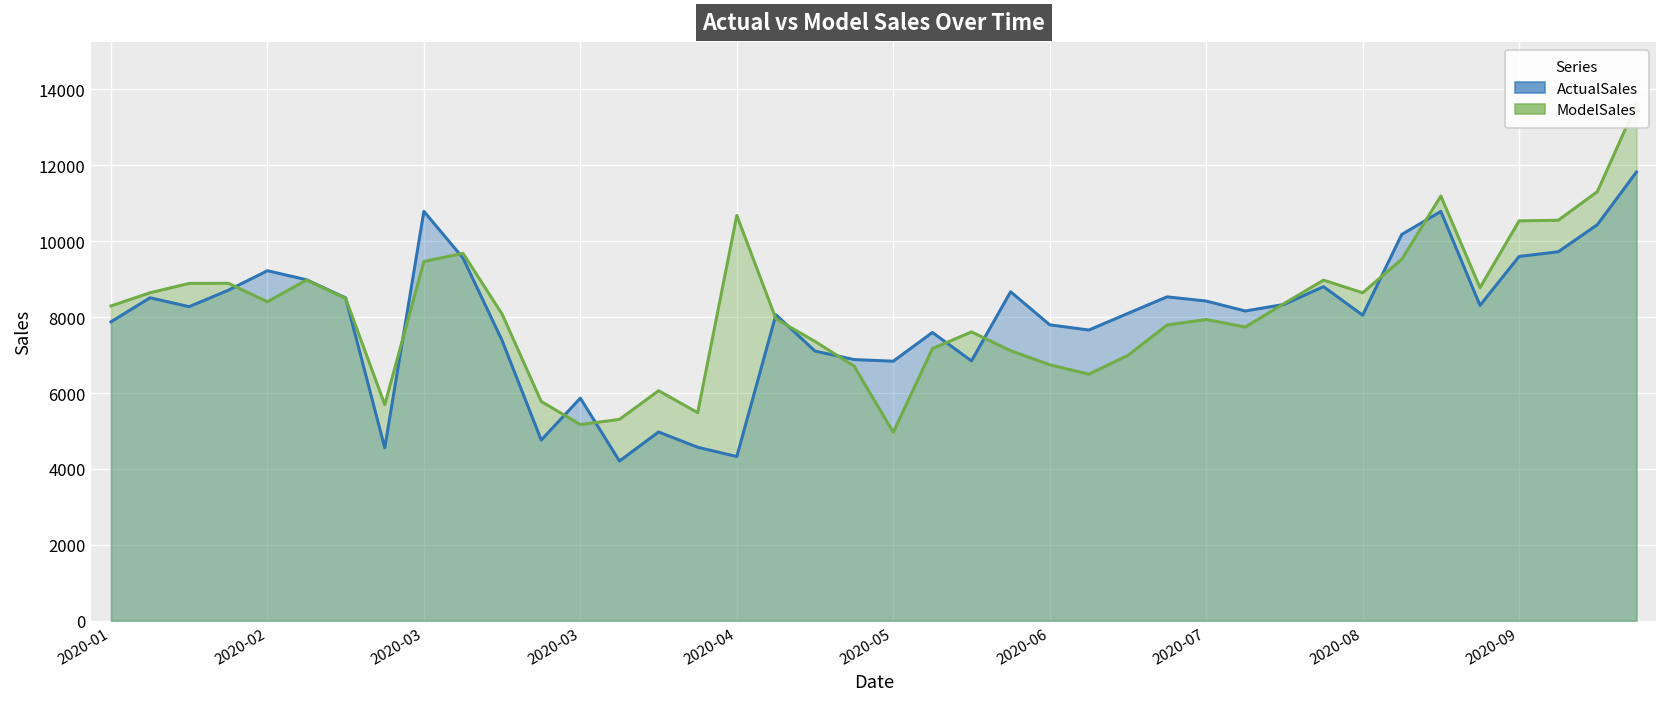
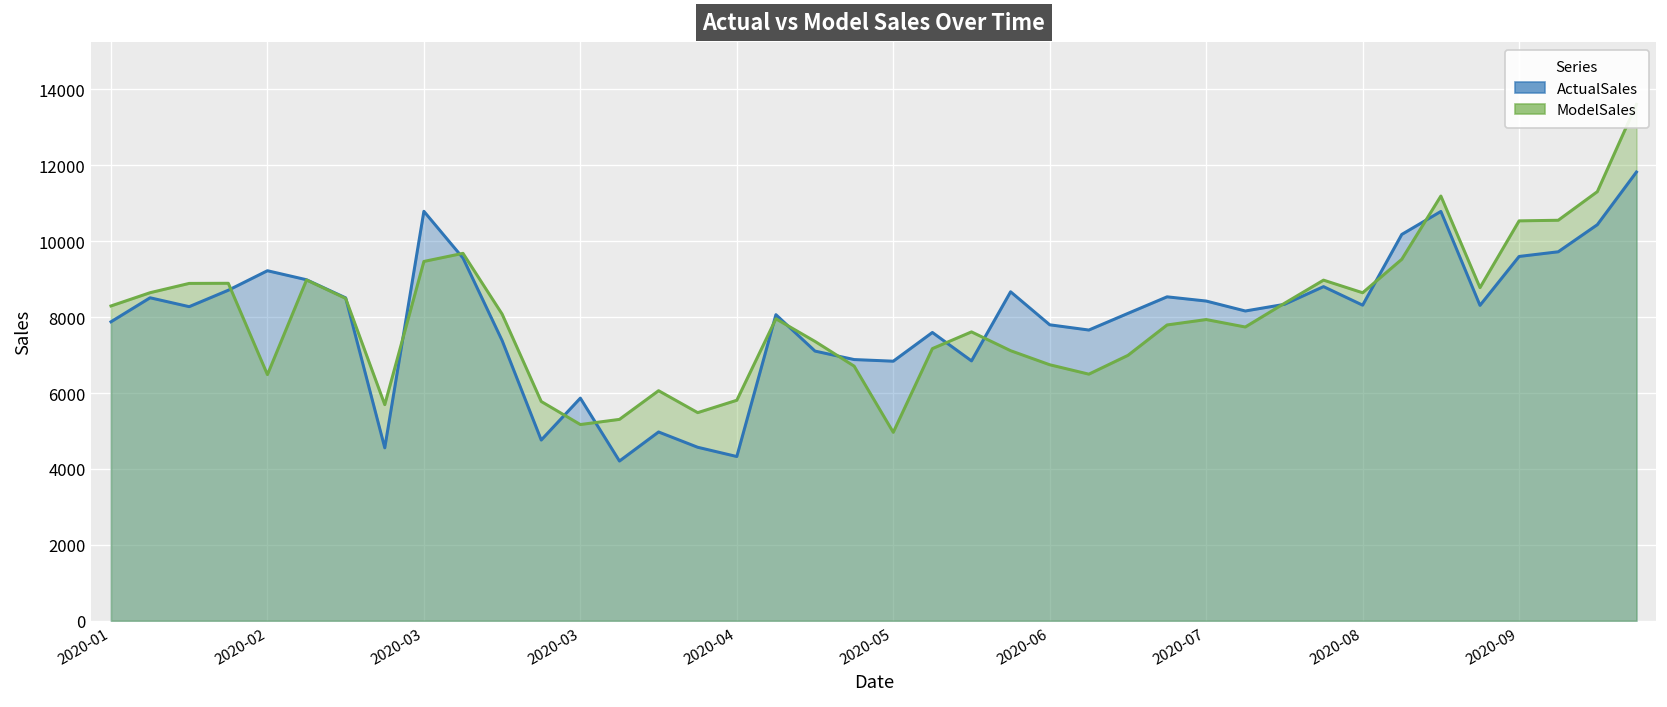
  {
    "ActualSales": {
      "2020-01": 7900,
      "2020-02": 9200,
      "2020-04": 4300,
      "2020-05": 6800,
      "2020-06": 7800,
      "2020-07": 8400,
-     "2020-08": 8100,
+     "2020-08": 8300,
      "2020-09": 9600
    },
    "ModelSales": {
      "2020-01": 8300,
-     "2020-02": 8400,
-     "2020-04": 10700,
+     "2020-02": 6500,
+     "2020-04": 5800,
      "2020-05": 5000,
      "2020-06": 6700,
      "2020-07": 7900,
      "2020-08": 8600,
      "2020-09": 10500
    }
  }
